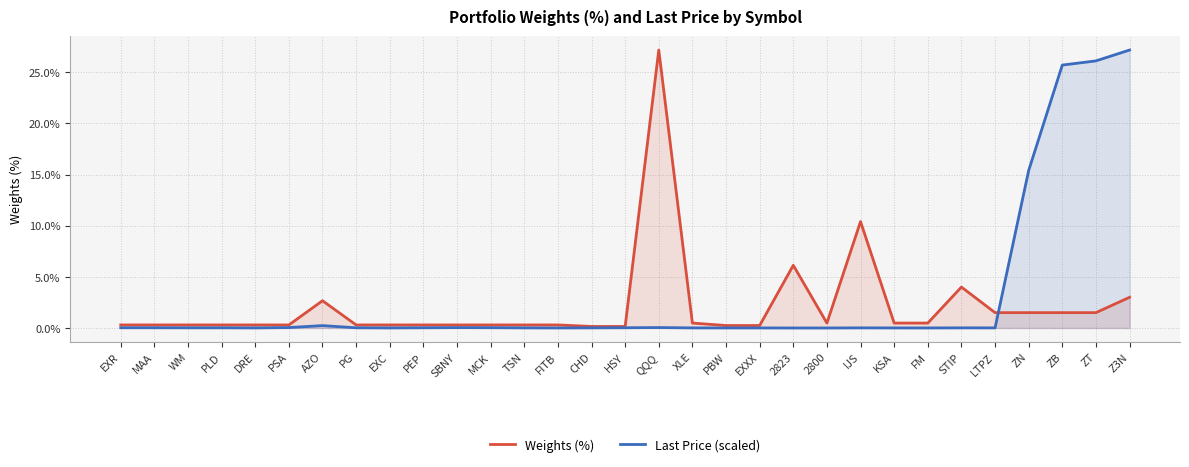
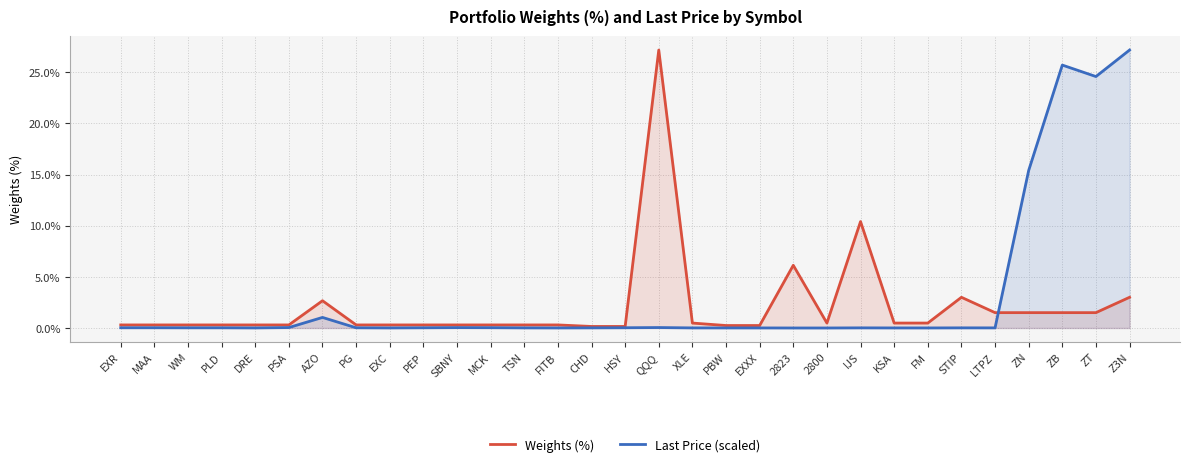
  {
    "Weights (%)": {
      "EXR": "0.3%",
      "MAA": "0.3%",
      "WM": "0.3%",
      "PLD": "0.3%",
      "DRE": "0.3%",
      "PSA": "0.3%",
      "AZO": "2.7%",
      "PG": "0.3%",
      "EXC": "0.3%",
      "PEP": "0.3%",
      "SBNY": "0.3%",
      "MCK": "0.3%",
      "TSN": "0.3%",
      "FITB": "0.3%",
      "QQQ": "27%",
      "XLE": "0.5%",
      "2823": "6%",
      "2800": "0.5%",
      "IJS": "10.4%",
      "KSA": "0.5%",
      "FM": "0.5%",
-     "STIP": "4%",
+     "STIP": "3%",
      "LTPZ": "1.5%",
      "ZN": "1.5%",
      "ZB": "1.5%",
      "ZT": "1.5%",
      "Z3N": "3%"
    },
    "Last Price (scaled)": {
      "EXR": "0.0%",
      "MAA": "0.0%",
      "WM": "0.0%",
      "PLD": "0.0%",
      "DRE": "0.0%",
      "PSA": "0.0%",
-     "AZO": "0.2%",
+     "AZO": "1.0%",
      "PG": "0.0%",
      "EXC": "0.0%",
      "PEP": "0.0%",
      "SBNY": "0.0%",
      "MCK": "0.0%",
      "TSN": "0.0%",
      "FITB": "0.0%",
      "QQQ": "0.0%",
      "XLE": "0.0%",
      "2823": "0.0%",
      "2800": "0.0%",
      "IJS": "0.0%",
      "KSA": "0.0%",
      "FM": "0.0%",
      "STIP": "0.0%",
      "LTPZ": "0.0%",
      "ZN": "15.4%",
      "ZB": "25.7%",
-     "ZT": "26.1%",
+     "ZT": "24.6%",
      "Z3N": "27.2%"
    }
  }
